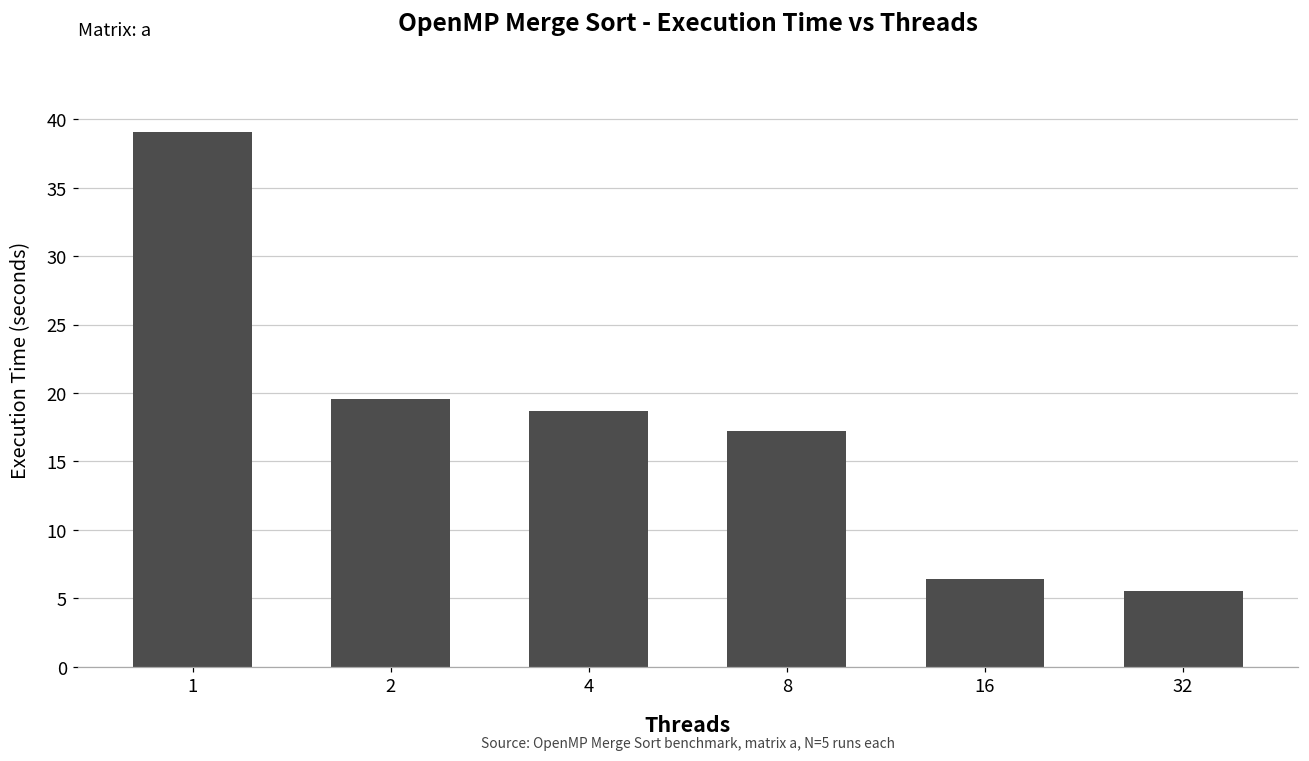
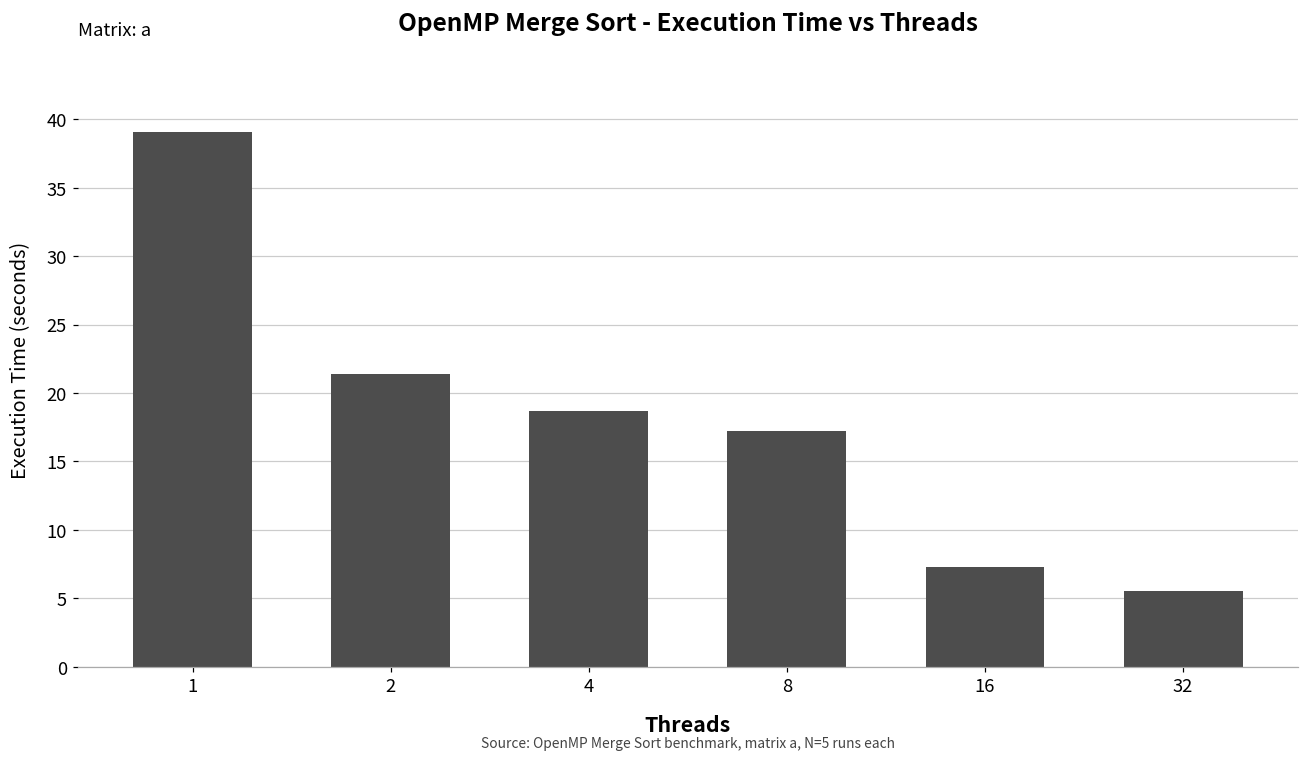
  {
    "1": 39.1,
-   "2": 19.5,
+   "2": 21.4,
    "4": 18.7,
    "8": 17.2,
-   "16": 6.4,
+   "16": 7.3,
    "32": 5.5
  }
